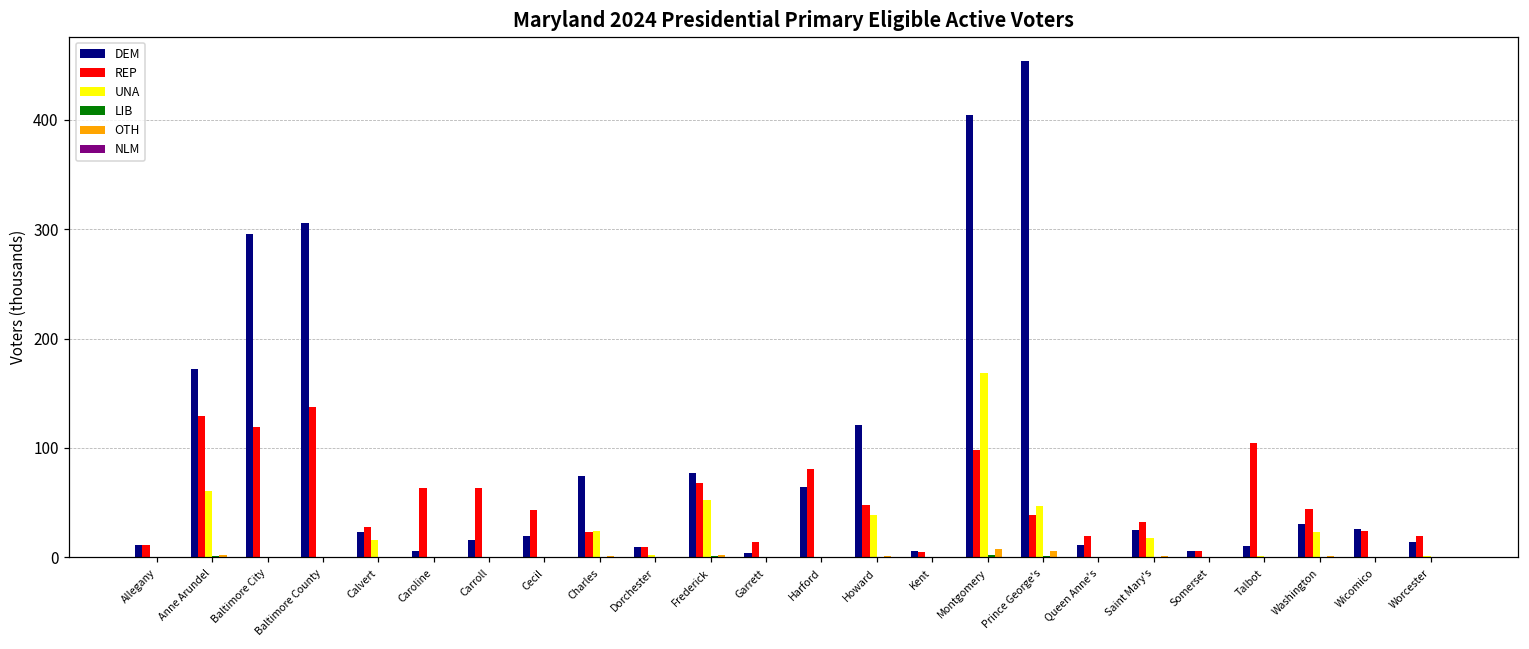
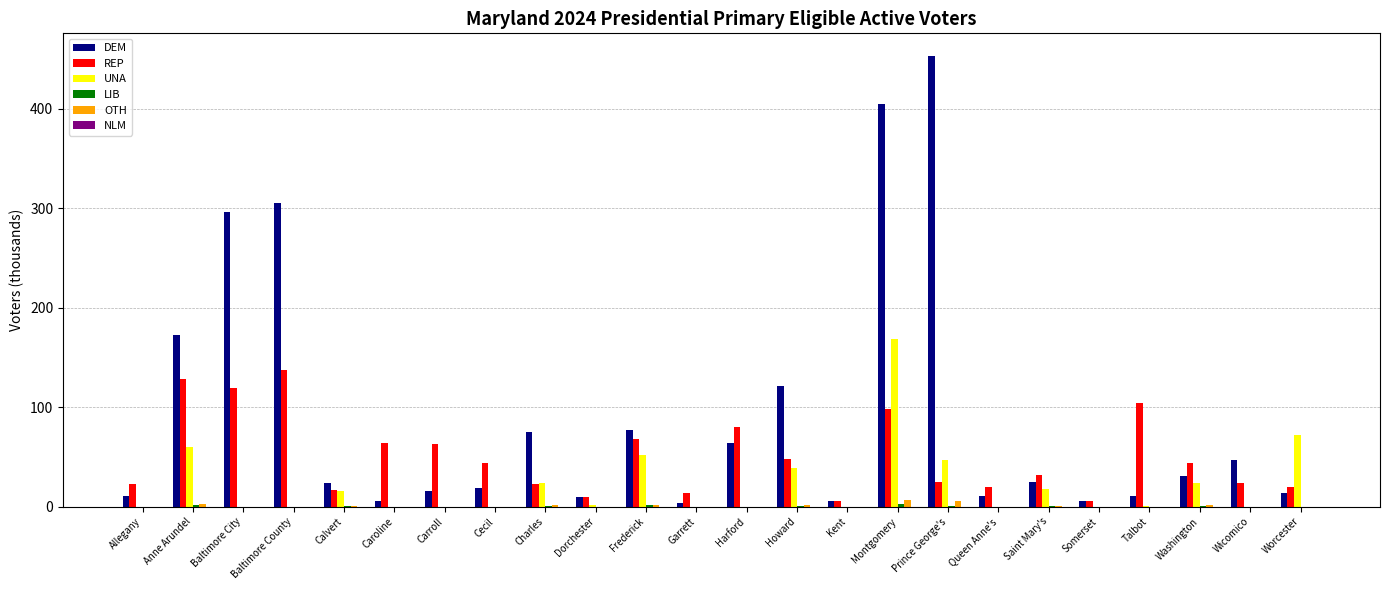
  {
    "DEM": {
      "Allegany": 10,
      "Anne Arundel": 170,
      "Baltimore City": 300,
      "Baltimore County": 310,
      "Calvert": 20,
      "Caroline": 10,
      "Carroll": 20,
      "Cecil": 20,
      "Charles": 70,
      "Dorchester": 10,
      "Frederick": 80,
      "Garrett": 0,
      "Harford": 60,
      "Howard": 120,
      "Kent": 10,
      "Montgomery": 400,
      "Prince George's": 450,
      "Queen Anne's": 10,
      "Saint Mary's": 20,
      "Somerset": 10,
      "Talbot": 10,
      "Washington": 30,
-     "Wicomico": 30,
+     "Wicomico": 50,
      "Worcester": 10
    },
    "REP": {
-     "Allegany": 10,
+     "Allegany": 20,
      "Anne Arundel": 130,
      "Baltimore City": 120,
      "Baltimore County": 140,
-     "Calvert": 30,
+     "Calvert": 20,
      "Caroline": 60,
      "Carroll": 60,
      "Cecil": 40,
      "Charles": 20,
      "Dorchester": 10,
      "Frederick": 70,
      "Garrett": 10,
      "Harford": 80,
      "Howard": 50,
      "Kent": 10,
      "Montgomery": 100,
-     "Prince George's": 40,
+     "Prince George's": 30,
      "Queen Anne's": 20,
      "Saint Mary's": 30,
      "Somerset": 10,
      "Talbot": 100,
      "Washington": 40,
      "Wicomico": 20,
      "Worcester": 20
    },
    "UNA": {
      "Allegany": 0,
      "Anne Arundel": 60,
      "Baltimore City": 0,
      "Baltimore County": 0,
      "Calvert": 20,
      "Caroline": 0,
      "Carroll": 0,
      "Cecil": 0,
      "Charles": 20,
      "Frederick": 50,
      "Garrett": 0,
      "Harford": 0,
      "Howard": 40,
      "Kent": 0,
      "Montgomery": 170,
      "Prince George's": 50,
      "Queen Anne's": 0,
      "Saint Mary's": 20,
      "Somerset": 0,
      "Washington": 20,
      "Wicomico": 0,
-     "Worcester": 0
+     "Worcester": 70
    },
    "LIB": {
      "Allegany": 0,
      "Baltimore City": 0,
      "Baltimore County": 0,
      "Caroline": 0,
      "Carroll": 0,
      "Cecil": 0,
      "Garrett": 0,
      "Harford": 0,
      "Kent": 0,
      "Queen Anne's": 0,
      "Somerset": 0,
      "Wicomico": 0
    },
    "OTH": {
      "Allegany": 0,
      "Baltimore City": 0,
      "Baltimore County": 0,
      "Caroline": 0,
      "Carroll": 0,
      "Cecil": 0,
      "Garrett": 0,
      "Harford": 0,
      "Kent": 0,
      "Montgomery": 10,
      "Prince George's": 10,
      "Queen Anne's": 0,
      "Somerset": 0,
      "Wicomico": 0
    },
    "NLM": {
      "Allegany": 0,
      "Baltimore City": 0,
      "Baltimore County": 0,
      "Caroline": 0,
      "Carroll": 0,
      "Cecil": 0,
      "Garrett": 0,
      "Harford": 0,
      "Kent": 0,
      "Queen Anne's": 0,
      "Somerset": 0,
      "Talbot": 0,
      "Wicomico": 0
    }
  }
